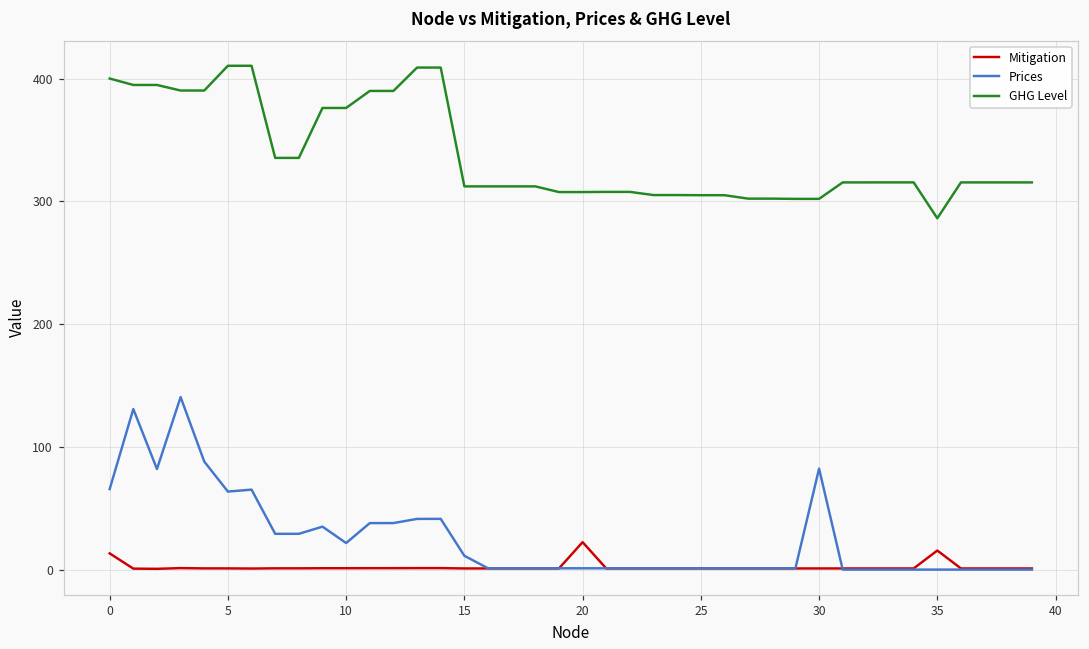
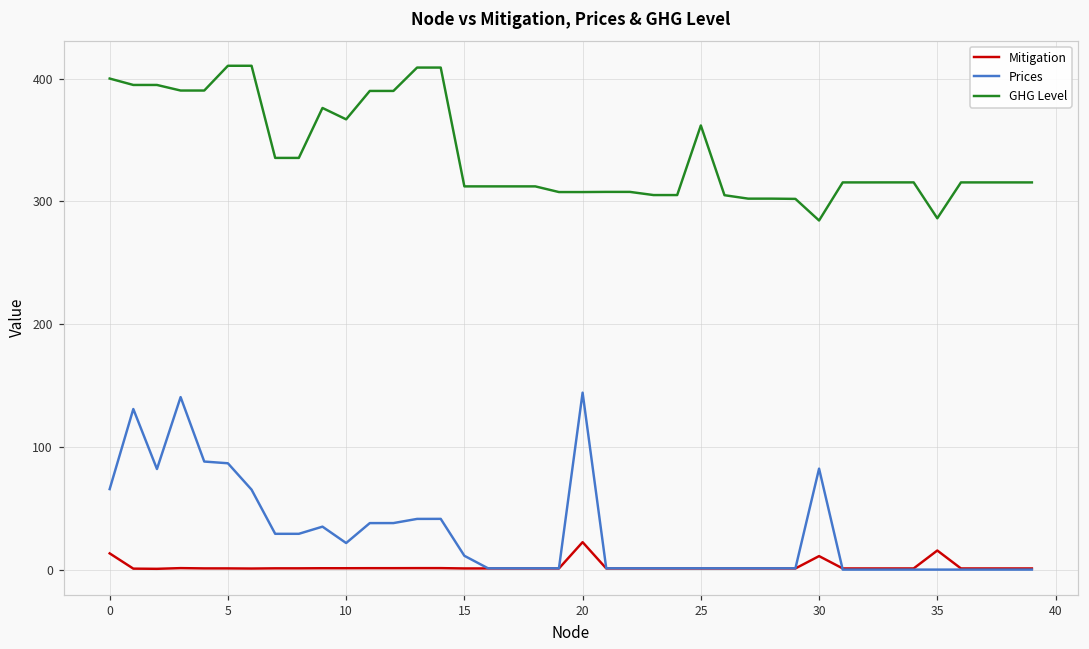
  {
    "Mitigation": {
      "0": 13,
      "5": 1,
      "10": 1,
      "15": 1,
      "20": 22,
-     "30": 1,
+     "30": 11,
      "35": 16
    },
    "Prices": {
      "0": 66,
-     "5": 64,
+     "5": 87,
      "10": 22,
      "15": 11,
-     "20": 1,
+     "20": 144,
      "30": 82,
      "35": 0
    },
    "GHG Level": {
      "0": 400,
      "5": 410,
-     "10": 376,
+     "10": 367,
      "15": 312,
      "20": 308,
-     "25": 305,
-     "30": 302,
+     "25": 362,
+     "30": 284,
      "35": 286
    }
  }
